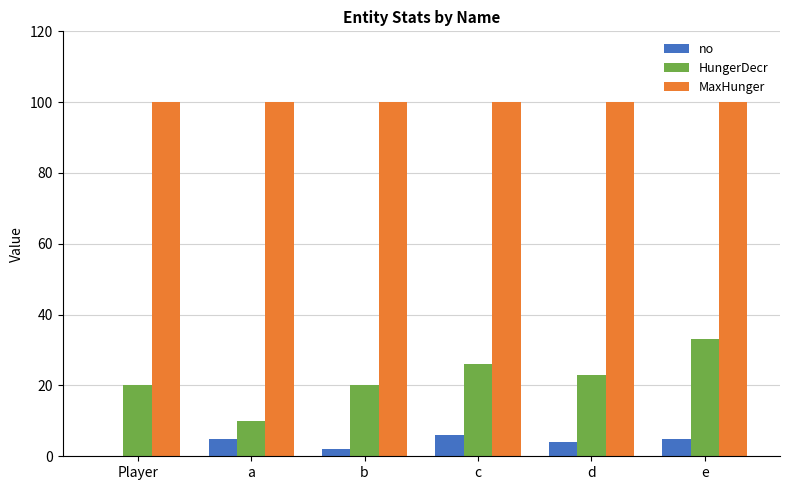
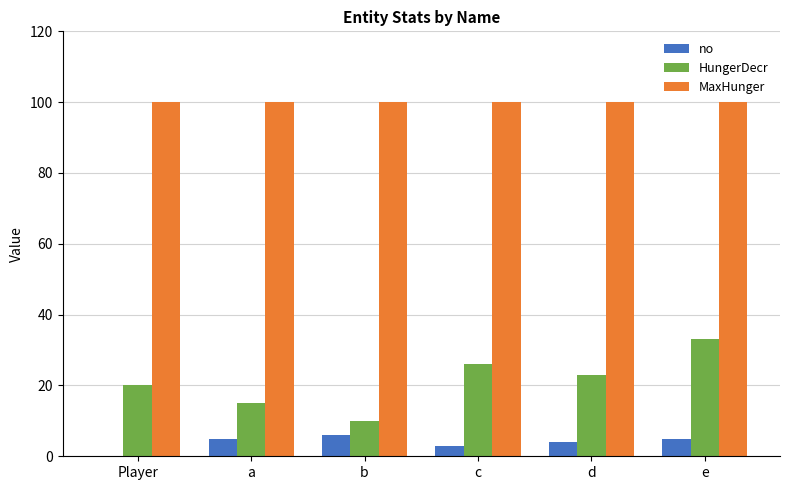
  {
    "no": {
      "Player": 0,
      "a": 5,
-     "b": 2,
-     "c": 6,
+     "b": 6,
+     "c": 3,
      "d": 4,
      "e": 5
    },
    "HungerDecr": {
      "Player": 20,
-     "a": 10,
-     "b": 20,
+     "a": 15,
+     "b": 10,
      "c": 26,
      "d": 23,
      "e": 33
    },
    "MaxHunger": {
      "Player": 100,
      "a": 100,
      "b": 100,
      "c": 100,
      "d": 100,
      "e": 100
    }
  }
